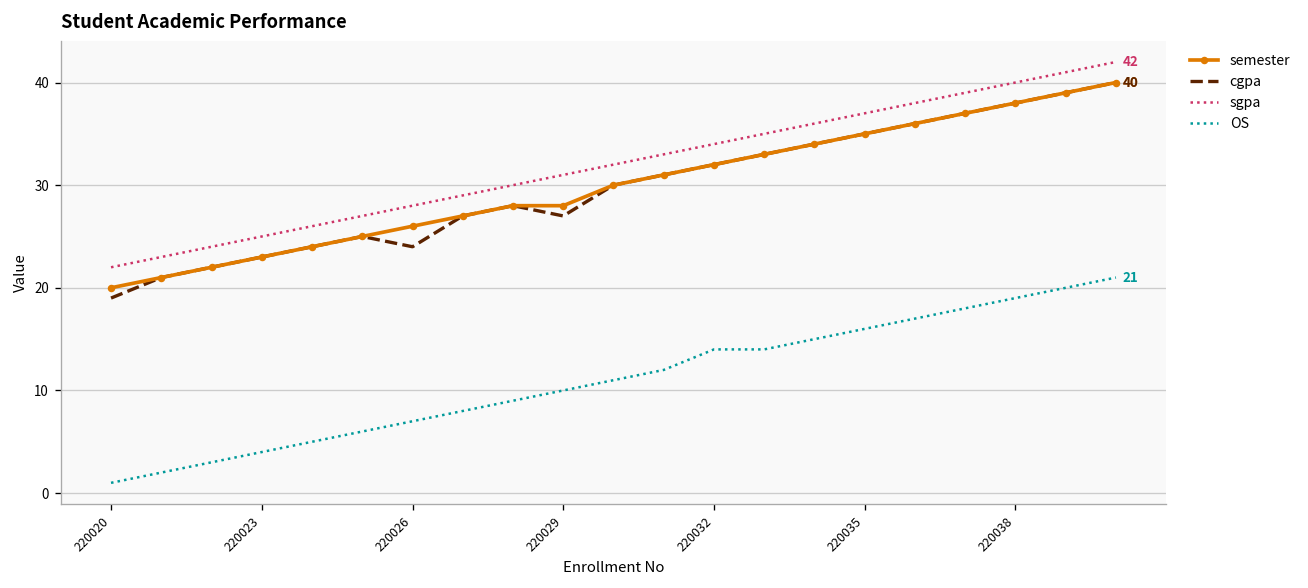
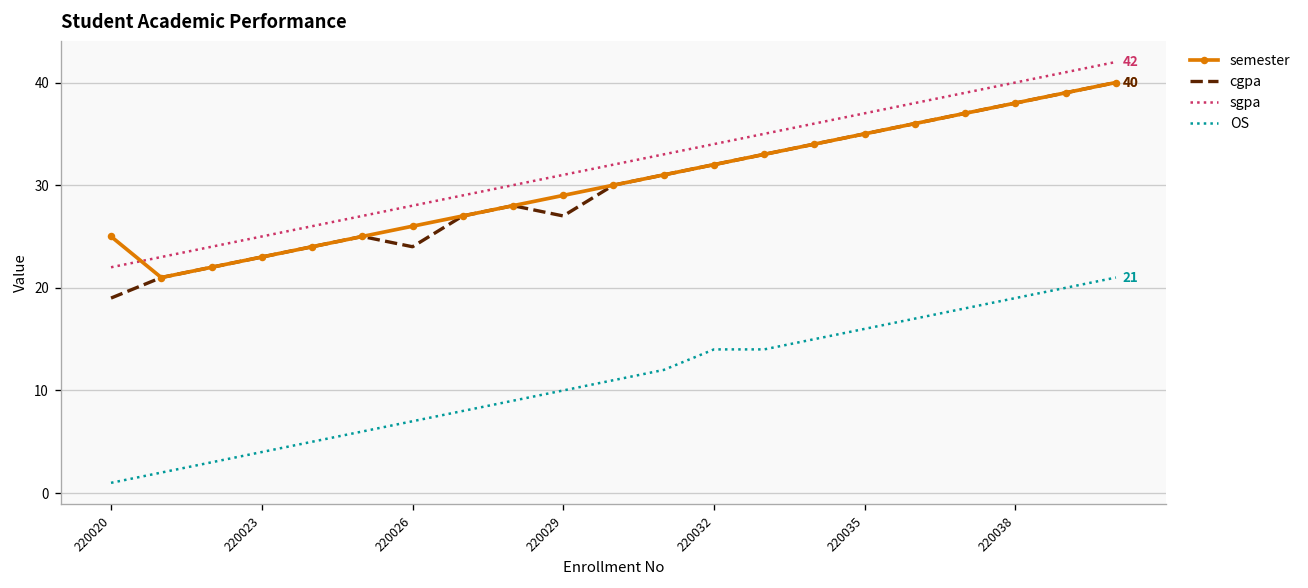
  {
    "semester": {
-     "220020": 20,
+     "220020": 25,
      "220026": 26,
-     "220029": 28
+     "220029": 29
    },
    "cgpa": {
      "220020": 19,
      "220026": 24,
      "220029": 27
    },
    "sgpa": {
      "220020": 22,
      "220023": 25,
      "220026": 28,
      "220029": 31,
      "220032": 34,
      "220035": 37,
      "220038": 40
    },
    "OS": {
      "220020": 1,
      "220023": 4,
      "220026": 7,
      "220029": 10,
      "220032": 14,
      "220035": 16,
      "220038": 19
    }
  }
